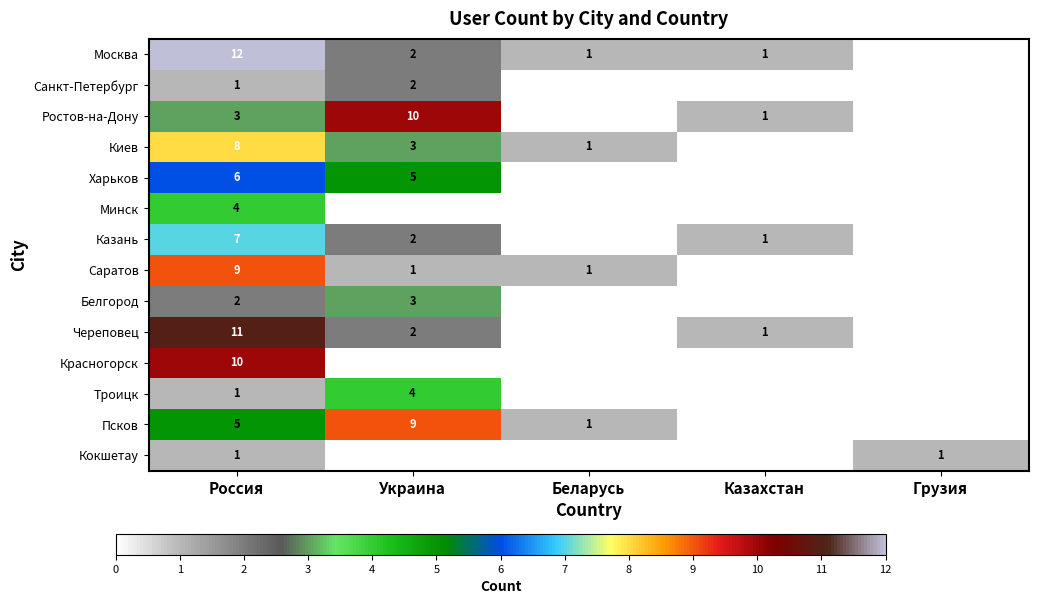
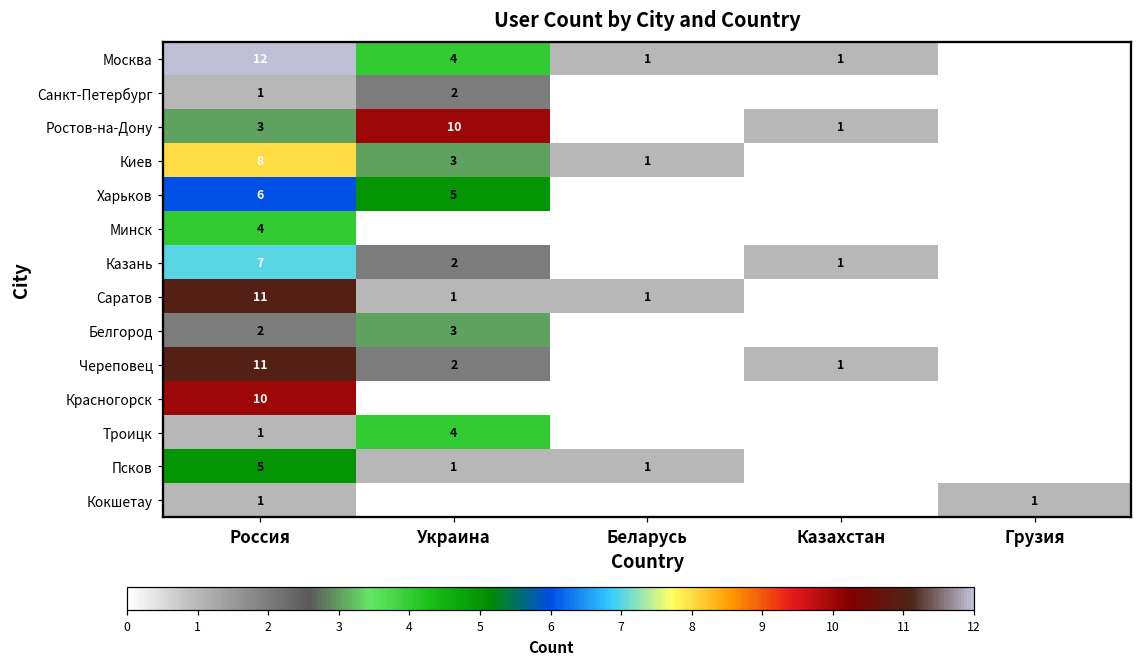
  {
    "Москва": {
      "Россия": 12,
-     "Украина": 2,
+     "Украина": 4,
      "Беларусь": 1,
      "Казахстан": 1
    },
    "Санкт-Петербург": {
      "Россия": 1,
      "Украина": 2
    },
    "Ростов-на-Дону": {
      "Россия": 3,
      "Украина": 10,
      "Казахстан": 1
    },
    "Киев": {
      "Россия": 8,
      "Украина": 3,
      "Беларусь": 1
    },
    "Харьков": {
      "Россия": 6,
      "Украина": 5
    },
    "Минск": {
      "Россия": 4
    },
    "Казань": {
      "Россия": 7,
      "Украина": 2,
      "Казахстан": 1
    },
    "Саратов": {
-     "Россия": 9,
+     "Россия": 11,
      "Украина": 1,
      "Беларусь": 1
    },
    "Белгород": {
      "Россия": 2,
      "Украина": 3
    },
    "Череповец": {
      "Россия": 11,
      "Украина": 2,
      "Казахстан": 1
    },
    "Красногорск": {
      "Россия": 10
    },
    "Троицк": {
      "Россия": 1,
      "Украина": 4
    },
    "Псков": {
      "Россия": 5,
-     "Украина": 9,
+     "Украина": 1,
      "Беларусь": 1
    },
    "Кокшетау": {
      "Россия": 1,
      "Грузия": 1
    }
  }
